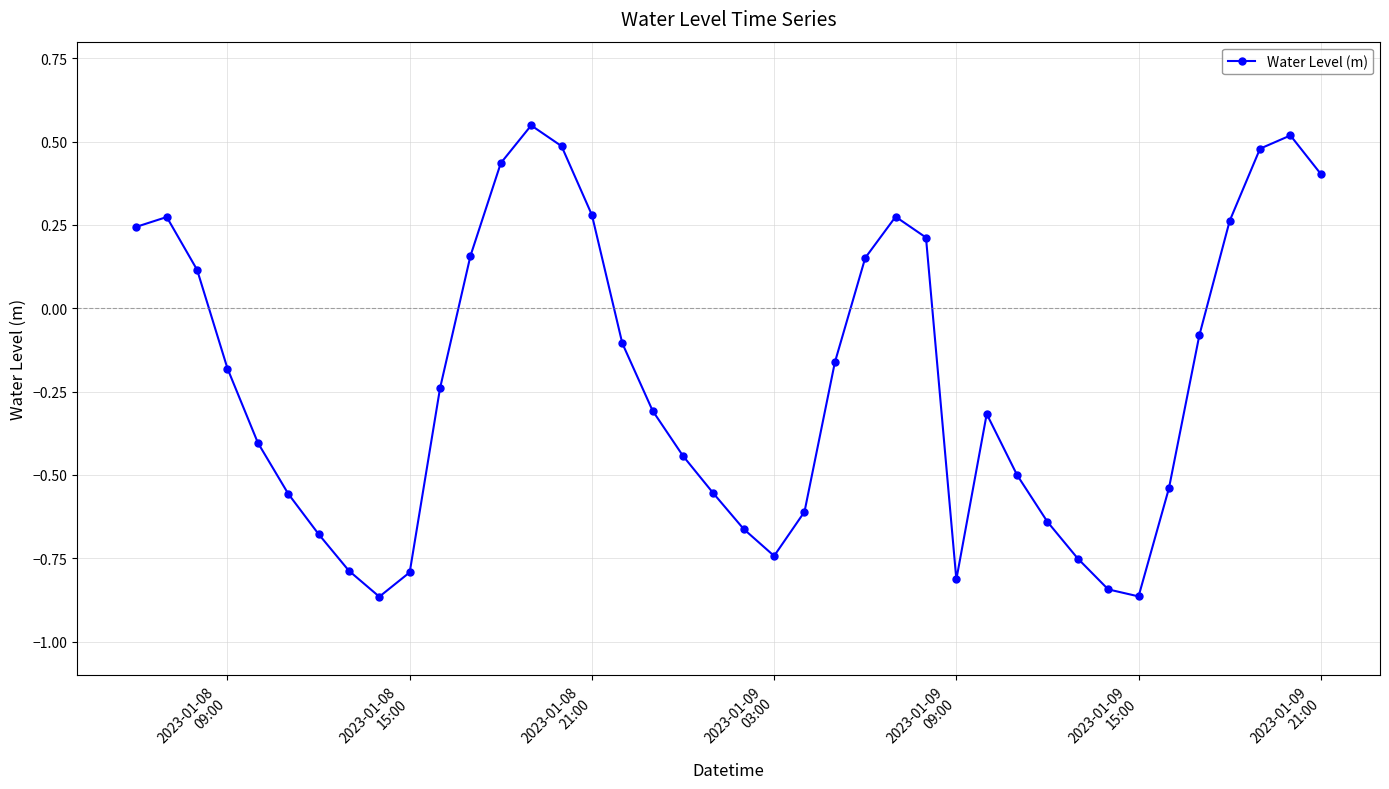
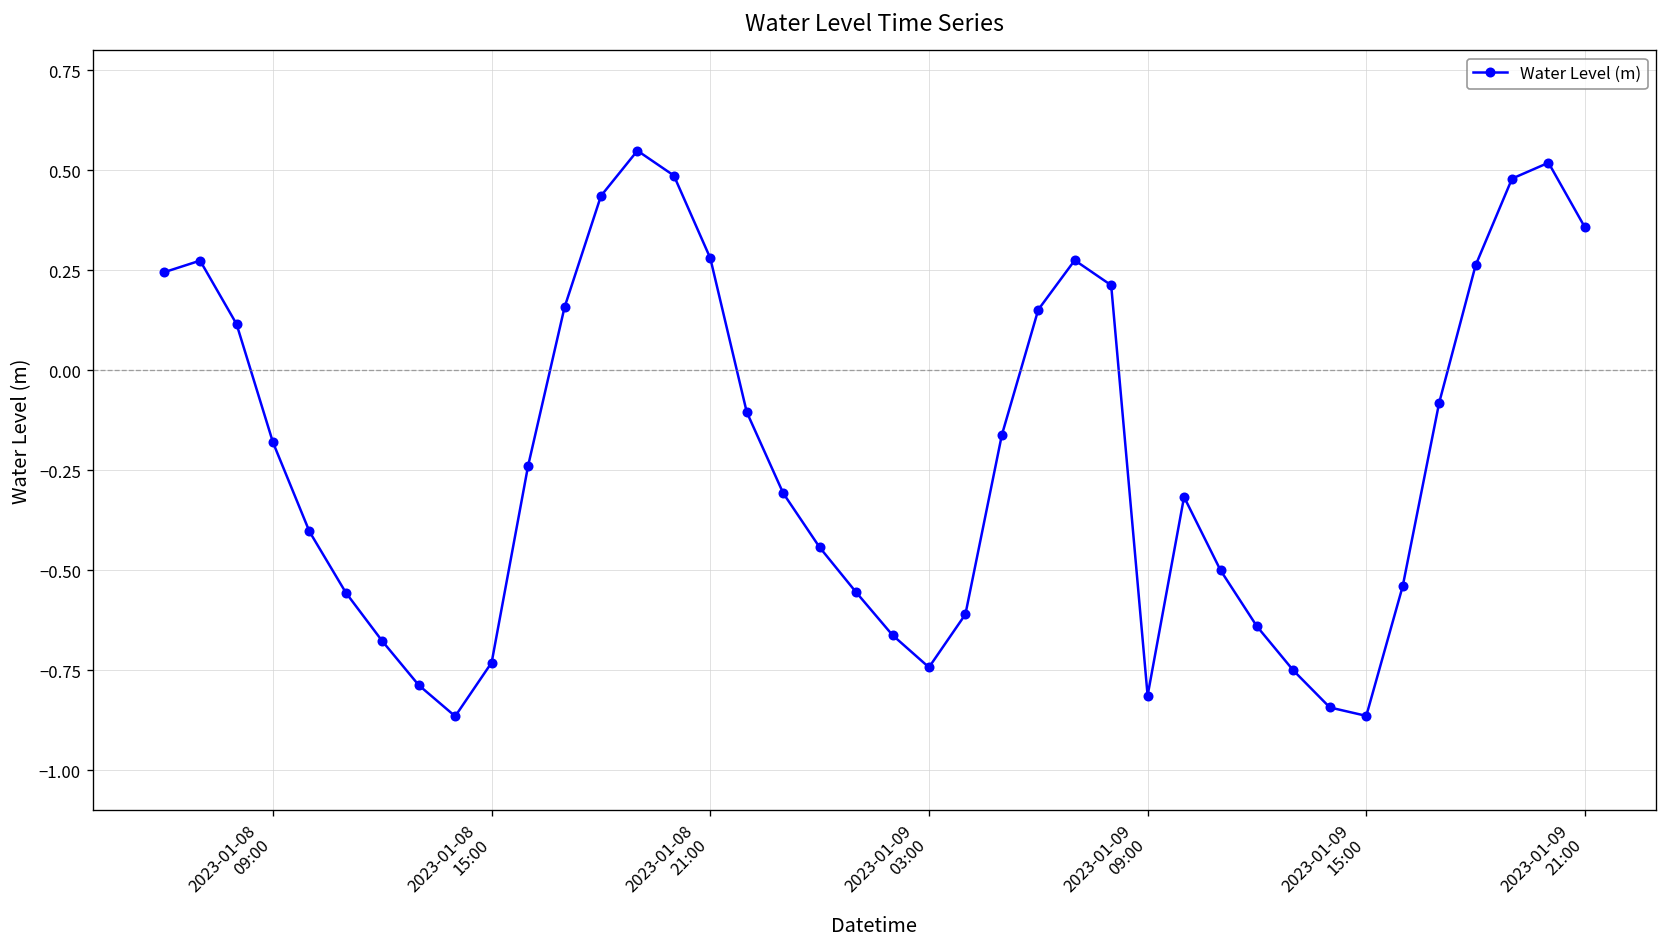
  {
    "2023-01-08 09:00": -0.18,
-   "2023-01-08 15:00": -0.79,
+   "2023-01-08 15:00": -0.73,
    "2023-01-08 21:00": 0.28,
    "2023-01-09 03:00": -0.74,
    "2023-01-09 09:00": -0.81,
    "2023-01-09 15:00": -0.86,
-   "2023-01-09 21:00": 0.40
+   "2023-01-09 21:00": 0.36
  }
